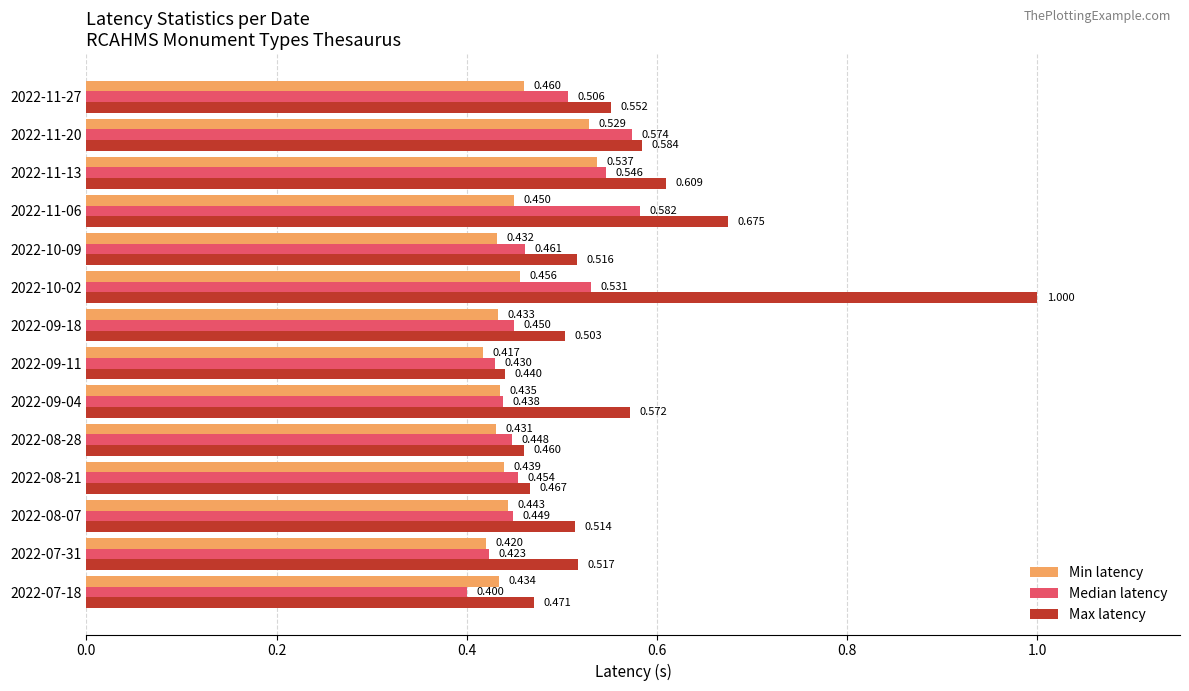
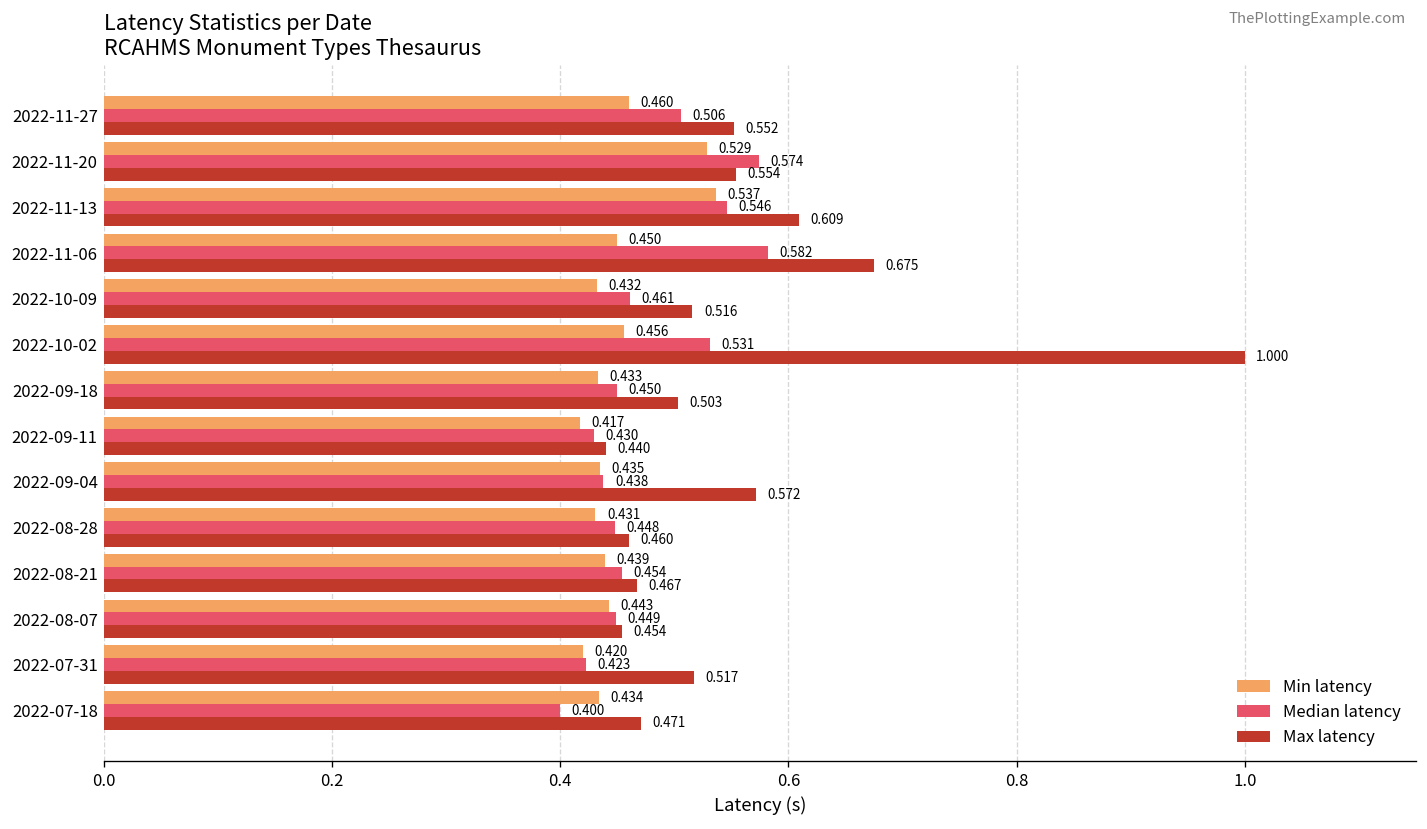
  {
    "Min latency": {
      "2022-11-27": 0.460,
      "2022-11-20": 0.529,
      "2022-11-13": 0.537,
      "2022-11-06": 0.450,
      "2022-10-09": 0.432,
      "2022-10-02": 0.456,
      "2022-09-18": 0.433,
      "2022-09-11": 0.417,
      "2022-09-04": 0.435,
      "2022-08-28": 0.431,
      "2022-08-21": 0.439,
      "2022-08-07": 0.443,
      "2022-07-31": 0.420,
      "2022-07-18": 0.434
    },
    "Median latency": {
      "2022-11-27": 0.506,
      "2022-11-20": 0.574,
      "2022-11-13": 0.546,
      "2022-11-06": 0.582,
      "2022-10-09": 0.461,
      "2022-10-02": 0.531,
      "2022-09-18": 0.450,
      "2022-09-11": 0.430,
      "2022-09-04": 0.438,
      "2022-08-28": 0.448,
      "2022-08-21": 0.454,
      "2022-08-07": 0.449,
      "2022-07-31": 0.423,
      "2022-07-18": 0.400
    },
    "Max latency": {
      "2022-11-27": 0.552,
-     "2022-11-20": 0.584,
+     "2022-11-20": 0.554,
      "2022-11-13": 0.609,
      "2022-11-06": 0.675,
      "2022-10-09": 0.516,
      "2022-10-02": 1.000,
      "2022-09-18": 0.503,
      "2022-09-11": 0.440,
      "2022-09-04": 0.572,
      "2022-08-28": 0.460,
      "2022-08-21": 0.467,
-     "2022-08-07": 0.514,
+     "2022-08-07": 0.454,
      "2022-07-31": 0.517,
      "2022-07-18": 0.471
    }
  }
